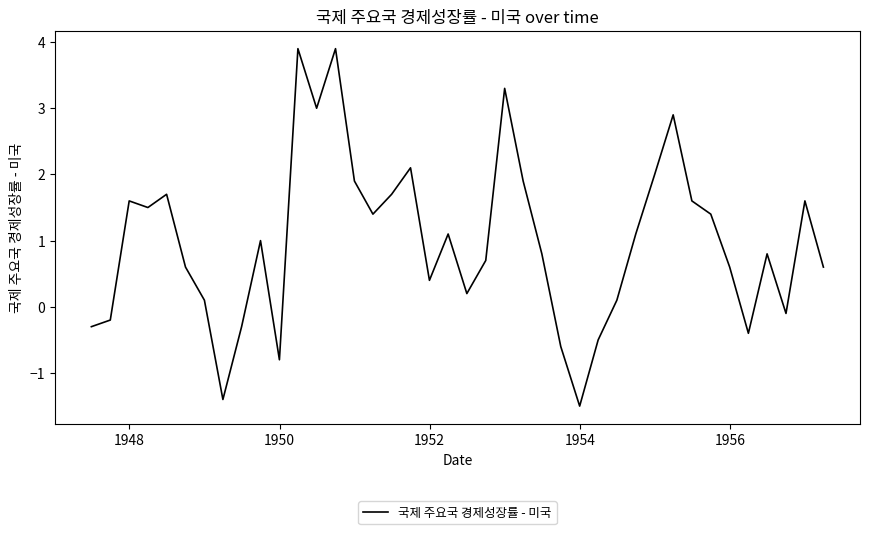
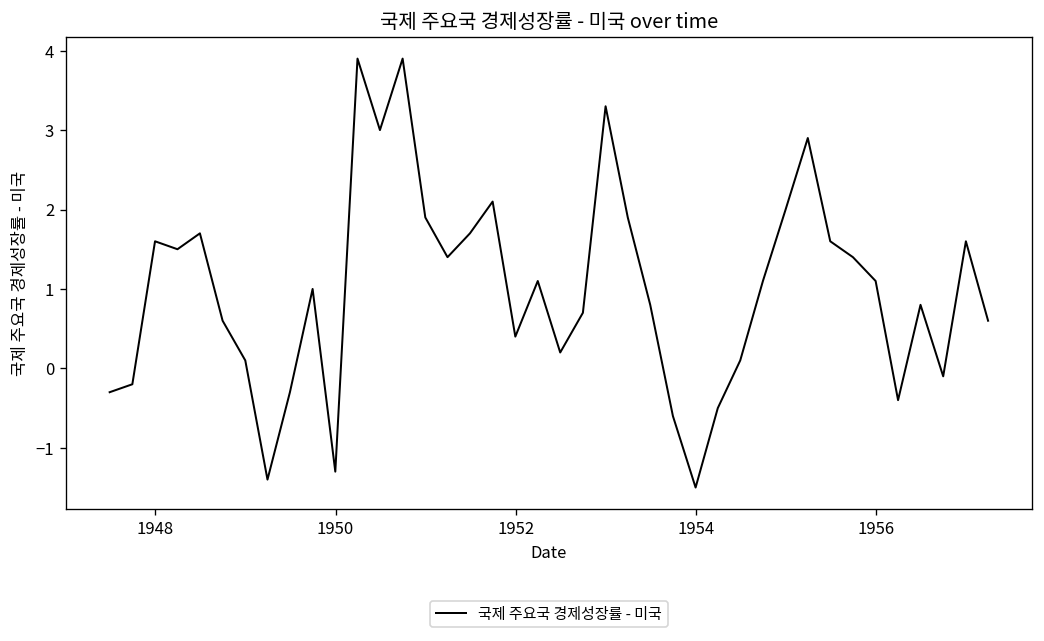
  {
    "1948": 1.6,
-   "1950": -0.8,
+   "1950": -1.3,
    "1952": 0.4,
    "1954": -1.5,
-   "1956": 0.6
+   "1956": 1.1
  }
